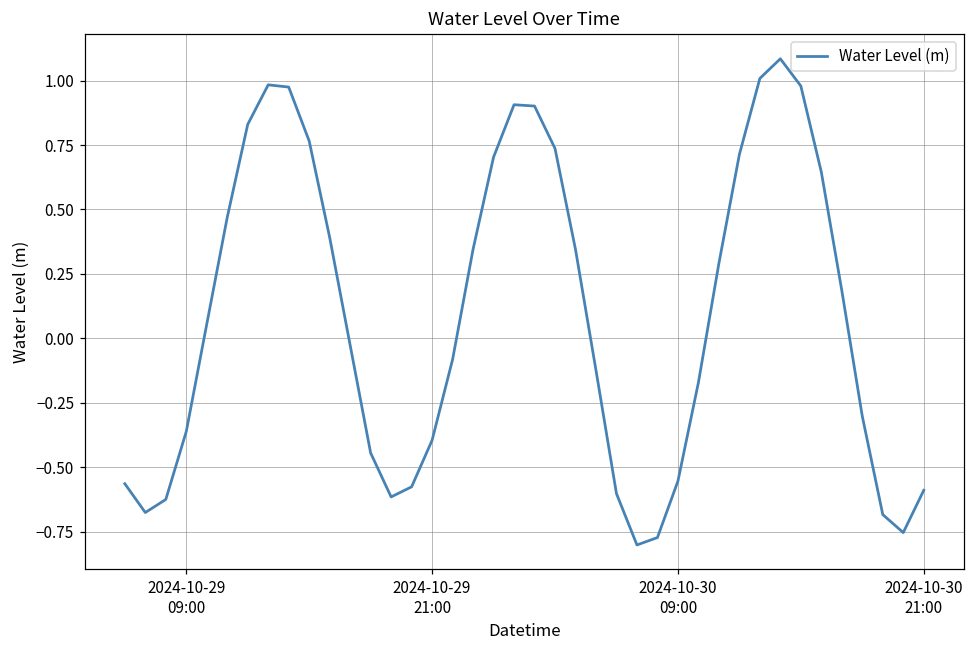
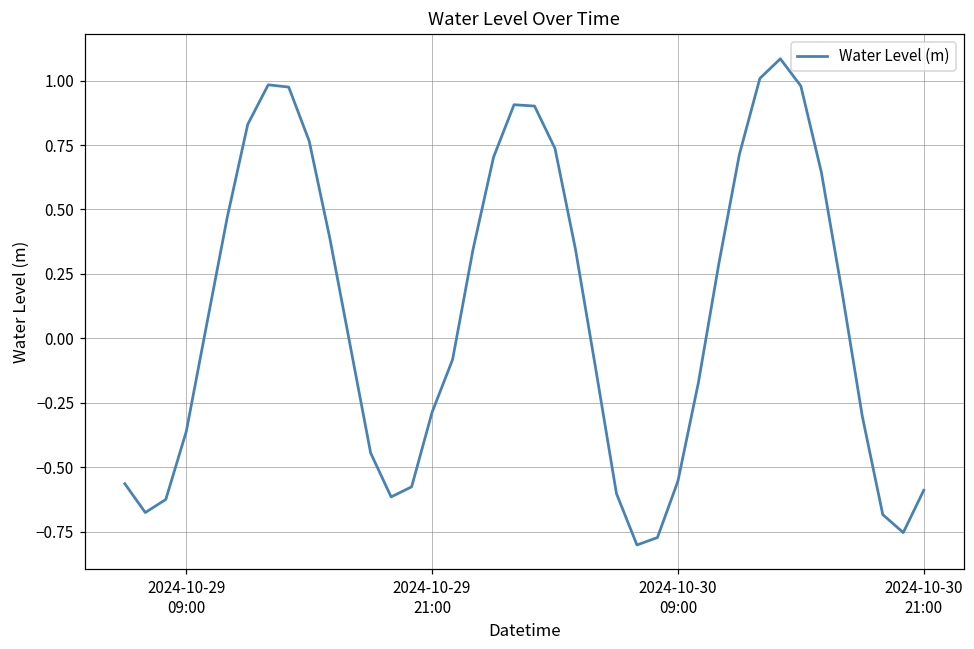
  {
    "2024-10-29 09:00": -0.36,
-   "2024-10-29 21:00": -0.40,
+   "2024-10-29 21:00": -0.29,
    "2024-10-30 09:00": -0.55,
    "2024-10-30 21:00": -0.59
  }
